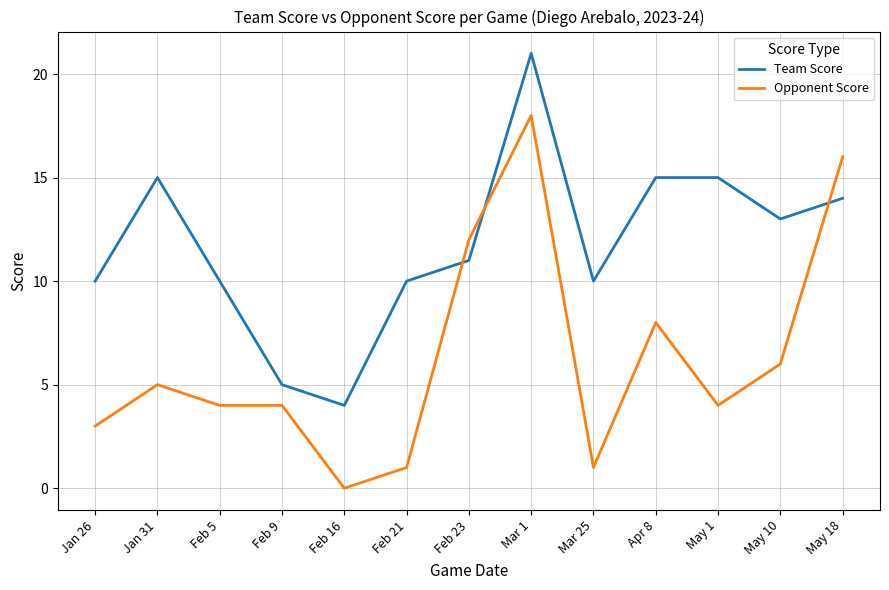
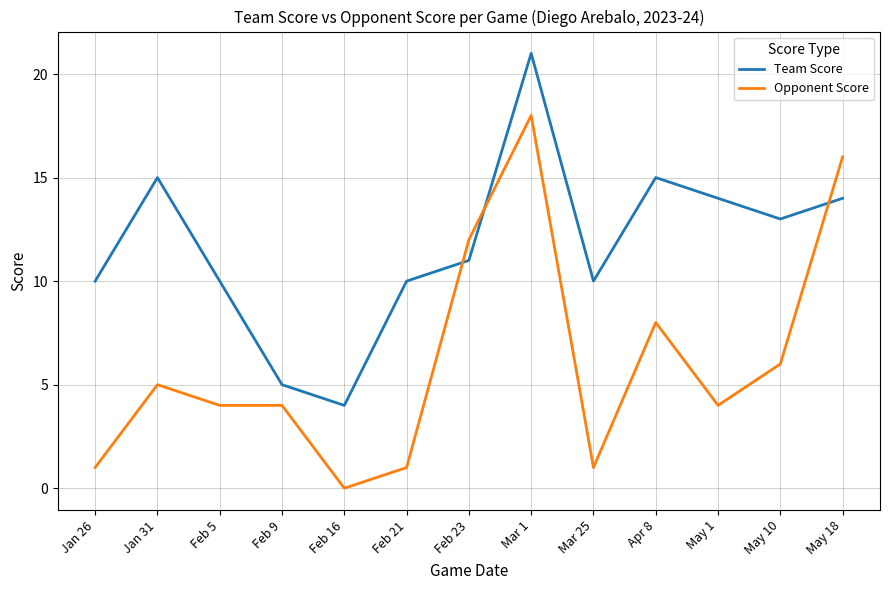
  {
    "Team Score": {
      "Jan 26": 10,
      "Jan 31": 15,
      "Feb 5": 10,
      "Feb 9": 5,
      "Feb 16": 4,
      "Feb 21": 10,
      "Feb 23": 11,
      "Mar 1": 21,
      "Mar 25": 10,
      "Apr 8": 15,
-     "May 1": 15,
+     "May 1": 14,
      "May 10": 13,
      "May 18": 14
    },
    "Opponent Score": {
-     "Jan 26": 3,
+     "Jan 26": 1,
      "Jan 31": 5,
      "Feb 5": 4,
      "Feb 9": 4,
      "Feb 16": 0,
      "Feb 21": 1,
      "Feb 23": 12,
      "Mar 1": 18,
      "Mar 25": 1,
      "Apr 8": 8,
      "May 1": 4,
      "May 10": 6,
      "May 18": 16
    }
  }
